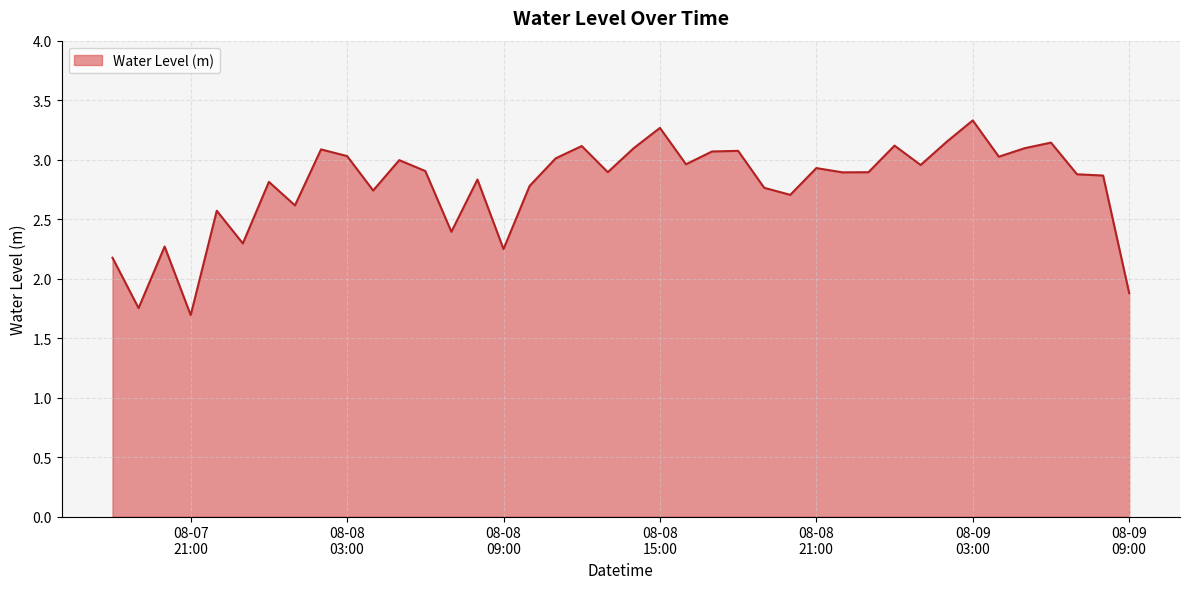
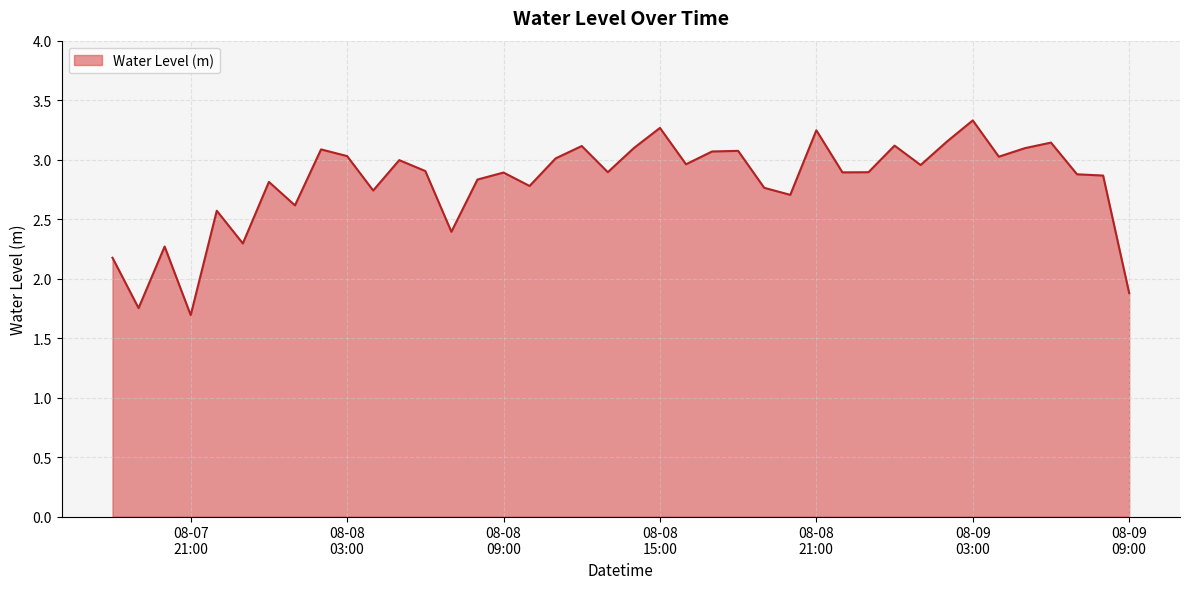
  {
    "08-07 21:00": 1.69,
    "08-08 03:00": 3.03,
-   "08-08 09:00": 2.25,
+   "08-08 09:00": 2.89,
    "08-08 15:00": 3.27,
-   "08-08 21:00": 2.93,
+   "08-08 21:00": 3.25,
    "08-09 03:00": 3.33,
    "08-09 09:00": 1.88
  }
